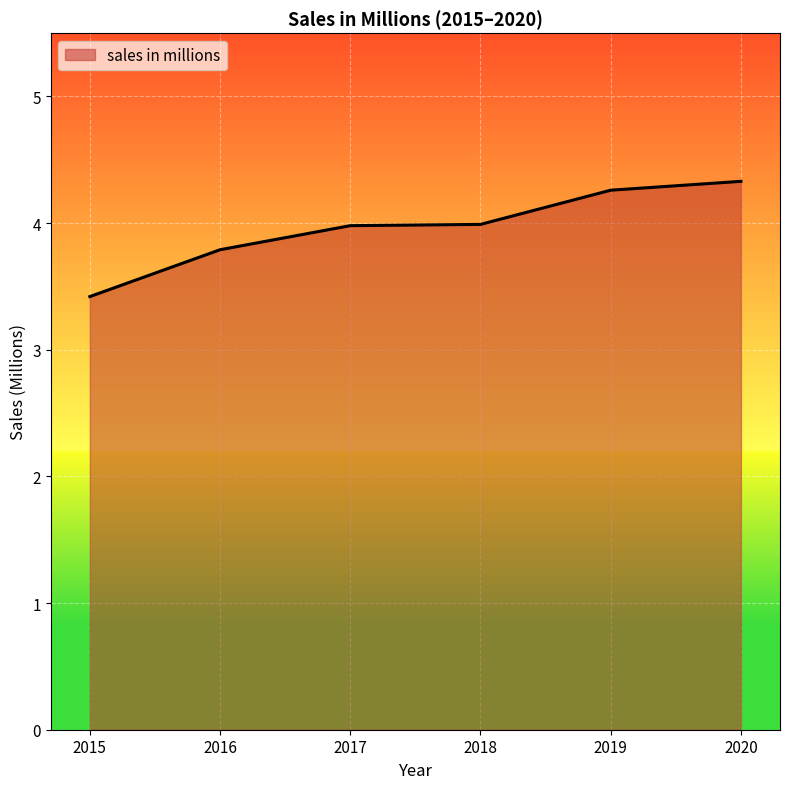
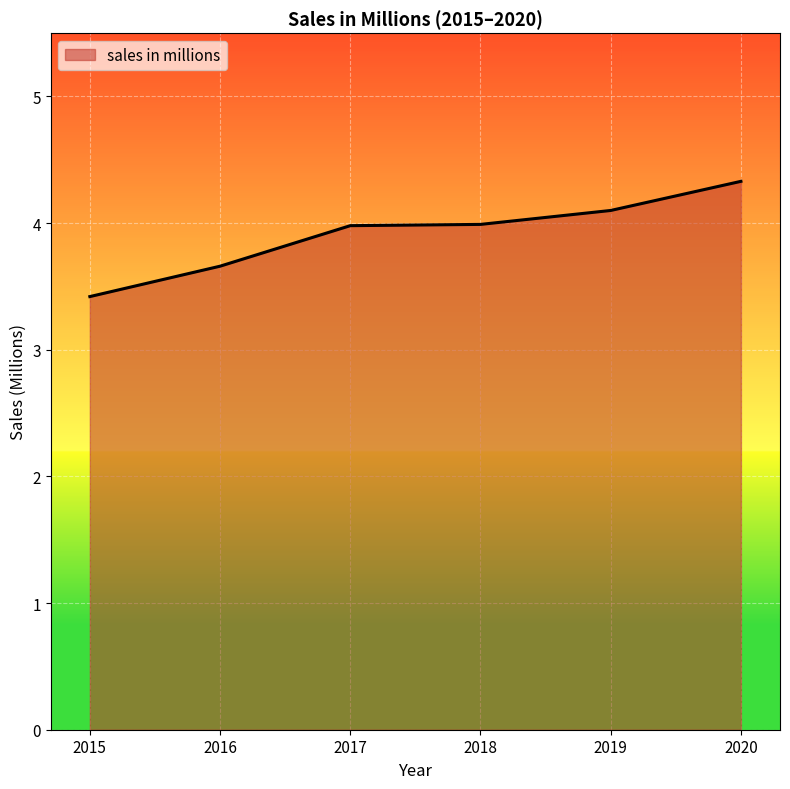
  {
    "2015": 3.42,
-   "2016": 3.79,
+   "2016": 3.66,
    "2017": 3.98,
    "2018": 3.99,
-   "2019": 4.26,
+   "2019": 4.10,
    "2020": 4.33
  }
